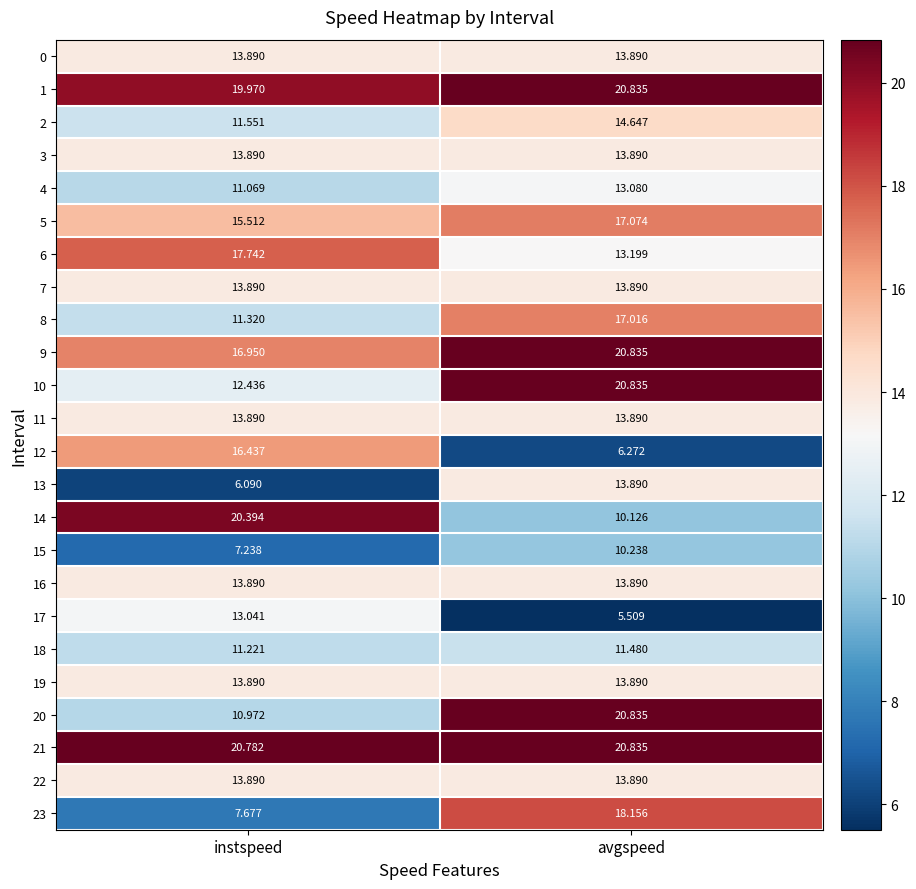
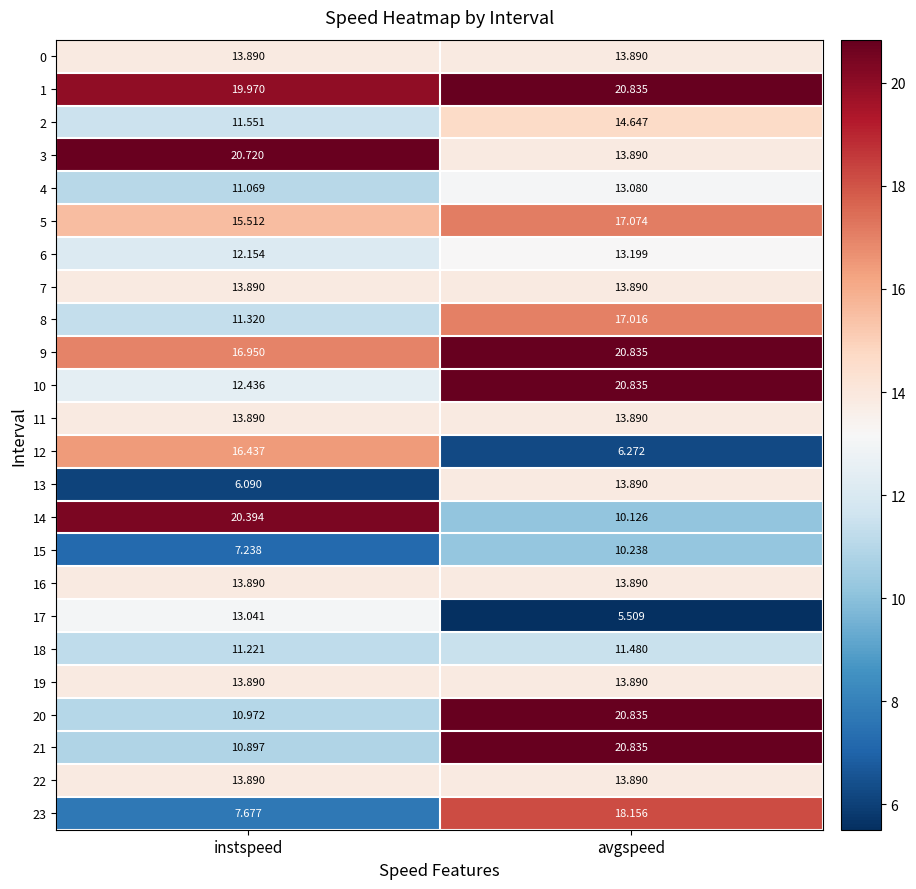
  {
    "0": {
      "instspeed": 13.890,
      "avgspeed": 13.890
    },
    "1": {
      "instspeed": 19.970,
      "avgspeed": 20.835
    },
    "2": {
      "instspeed": 11.551,
      "avgspeed": 14.647
    },
    "3": {
-     "instspeed": 13.890,
+     "instspeed": 20.720,
      "avgspeed": 13.890
    },
    "4": {
      "instspeed": 11.069,
      "avgspeed": 13.080
    },
    "5": {
      "instspeed": 15.512,
      "avgspeed": 17.074
    },
    "6": {
-     "instspeed": 17.742,
+     "instspeed": 12.154,
      "avgspeed": 13.199
    },
    "7": {
      "instspeed": 13.890,
      "avgspeed": 13.890
    },
    "8": {
      "instspeed": 11.320,
      "avgspeed": 17.016
    },
    "9": {
      "instspeed": 16.950,
      "avgspeed": 20.835
    },
    "10": {
      "instspeed": 12.436,
      "avgspeed": 20.835
    },
    "11": {
      "instspeed": 13.890,
      "avgspeed": 13.890
    },
    "12": {
      "instspeed": 16.437,
      "avgspeed": 6.272
    },
    "13": {
      "instspeed": 6.090,
      "avgspeed": 13.890
    },
    "14": {
      "instspeed": 20.394,
      "avgspeed": 10.126
    },
    "15": {
      "instspeed": 7.238,
      "avgspeed": 10.238
    },
    "16": {
      "instspeed": 13.890,
      "avgspeed": 13.890
    },
    "17": {
      "instspeed": 13.041,
      "avgspeed": 5.509
    },
    "18": {
      "instspeed": 11.221,
      "avgspeed": 11.480
    },
    "19": {
      "instspeed": 13.890,
      "avgspeed": 13.890
    },
    "20": {
      "instspeed": 10.972,
      "avgspeed": 20.835
    },
    "21": {
-     "instspeed": 20.782,
+     "instspeed": 10.897,
      "avgspeed": 20.835
    },
    "22": {
      "instspeed": 13.890,
      "avgspeed": 13.890
    },
    "23": {
      "instspeed": 7.677,
      "avgspeed": 18.156
    }
  }
